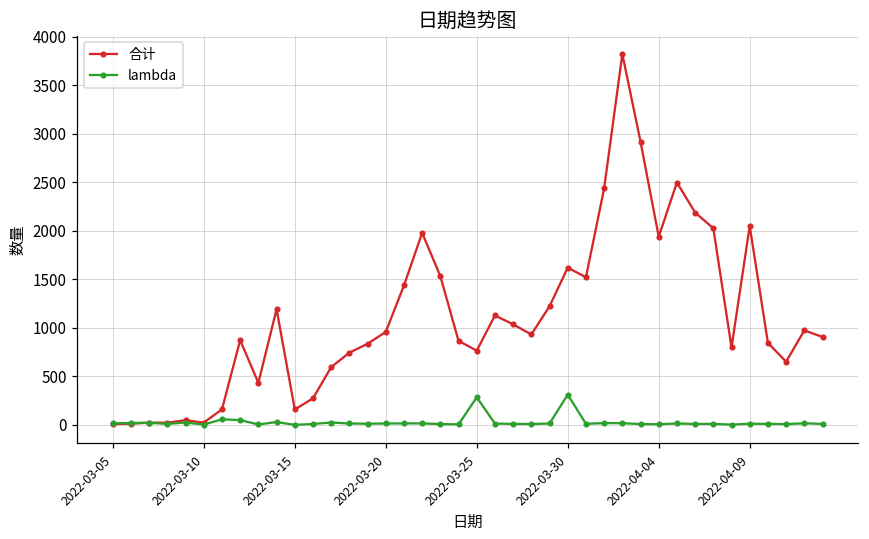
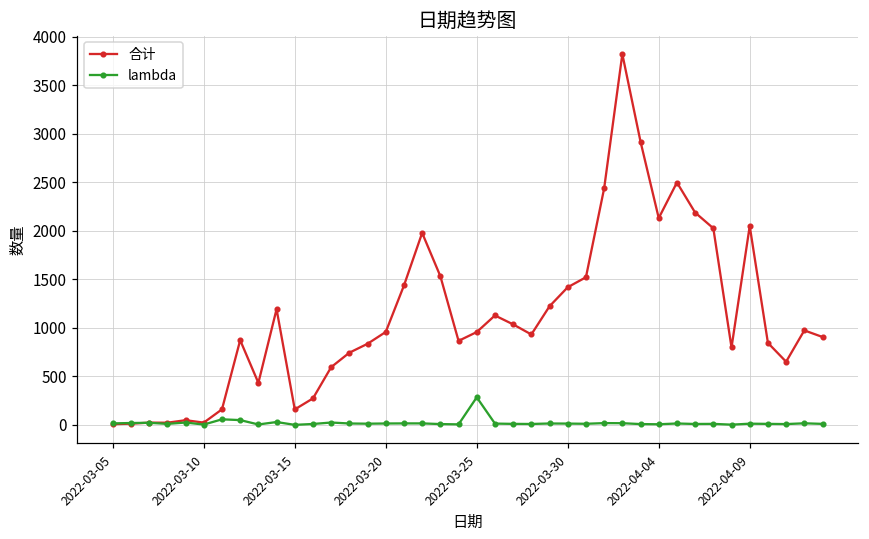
  {
    "合计": {
      "2022-03-15": 200,
      "2022-03-20": 1000,
-     "2022-03-25": 800,
-     "2022-03-30": 1600,
-     "2022-04-04": 1900,
+     "2022-03-25": 1000,
+     "2022-03-30": 1400,
+     "2022-04-04": 2100,
      "2022-04-09": 2100
    },
    "lambda": {
      "2022-03-15": 0,
      "2022-03-20": 0,
      "2022-03-25": 300,
-     "2022-03-30": 300,
+     "2022-03-30": 0,
      "2022-04-04": 0,
      "2022-04-09": 0
    }
  }
